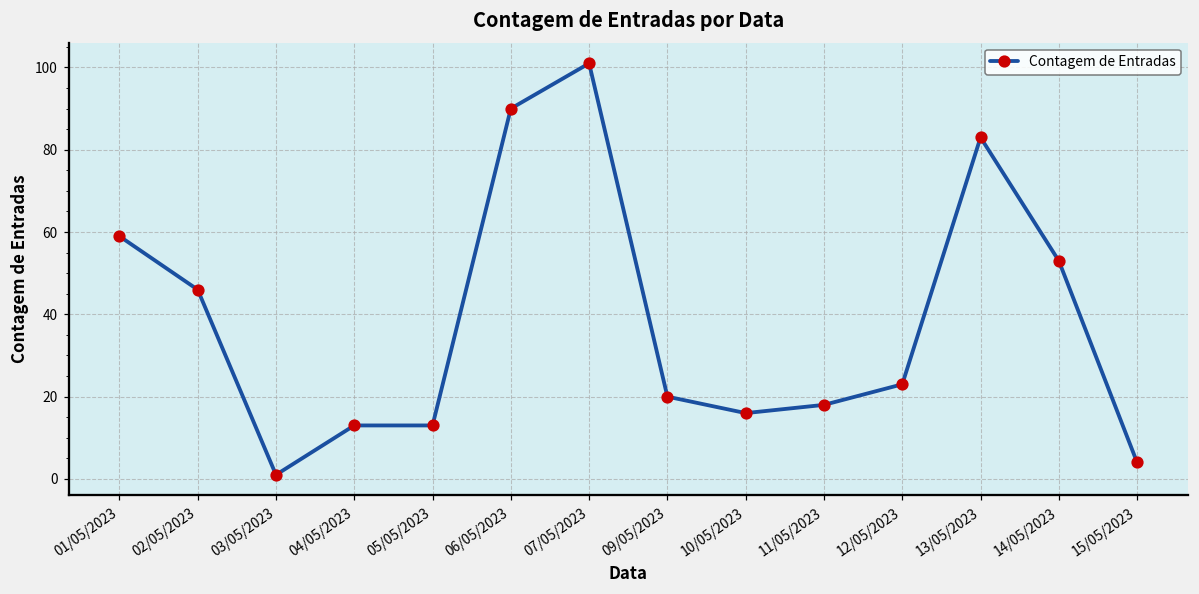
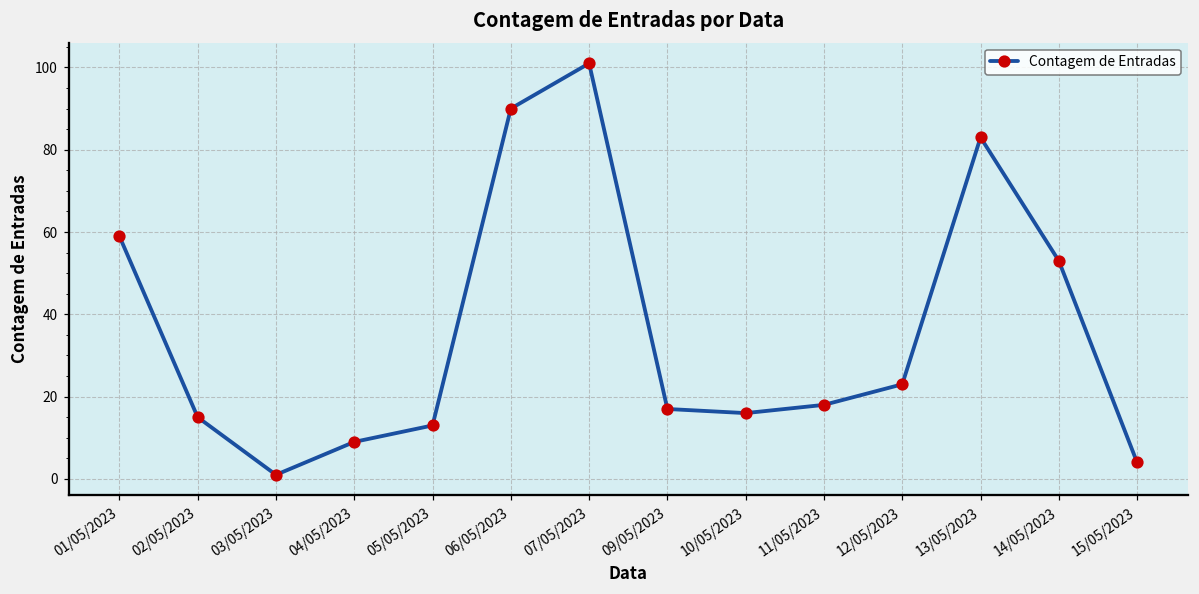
  {
    "01/05/2023": 59,
-   "02/05/2023": 46,
+   "02/05/2023": 15,
    "03/05/2023": 1,
-   "04/05/2023": 13,
+   "04/05/2023": 9,
    "05/05/2023": 13,
    "06/05/2023": 90,
    "07/05/2023": 101,
-   "09/05/2023": 20,
+   "09/05/2023": 17,
    "10/05/2023": 16,
    "11/05/2023": 18,
    "12/05/2023": 23,
    "13/05/2023": 83,
    "14/05/2023": 53,
    "15/05/2023": 4
  }
